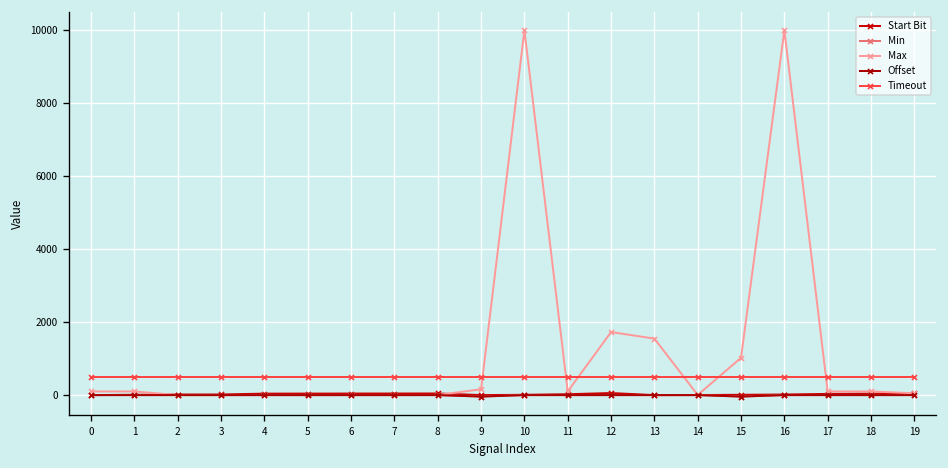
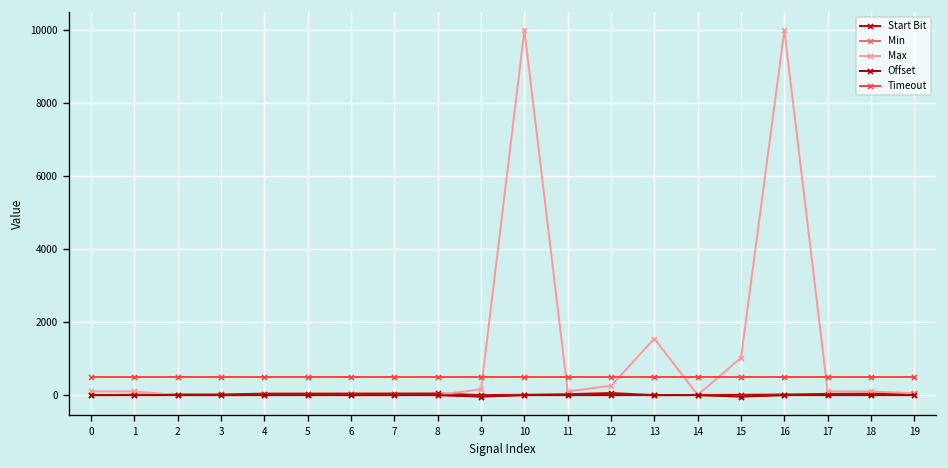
  {
    "Max": {
      "0": 100,
      "1": 100,
      "9": 200,
      "10": 10000,
-     "12": 1700,
+     "12": 300,
      "13": 1500,
      "15": 1000,
      "16": 10000
    },
    "Timeout": {
      "0": 500,
      "1": 500,
      "2": 500,
      "3": 500,
      "4": 500,
      "5": 500,
      "6": 500,
      "7": 500,
      "8": 500,
      "9": 500,
      "10": 500,
      "11": 500,
      "12": 500,
      "13": 500,
      "14": 500,
      "15": 500,
      "16": 500,
      "17": 500,
      "18": 500,
      "19": 500
    }
  }
